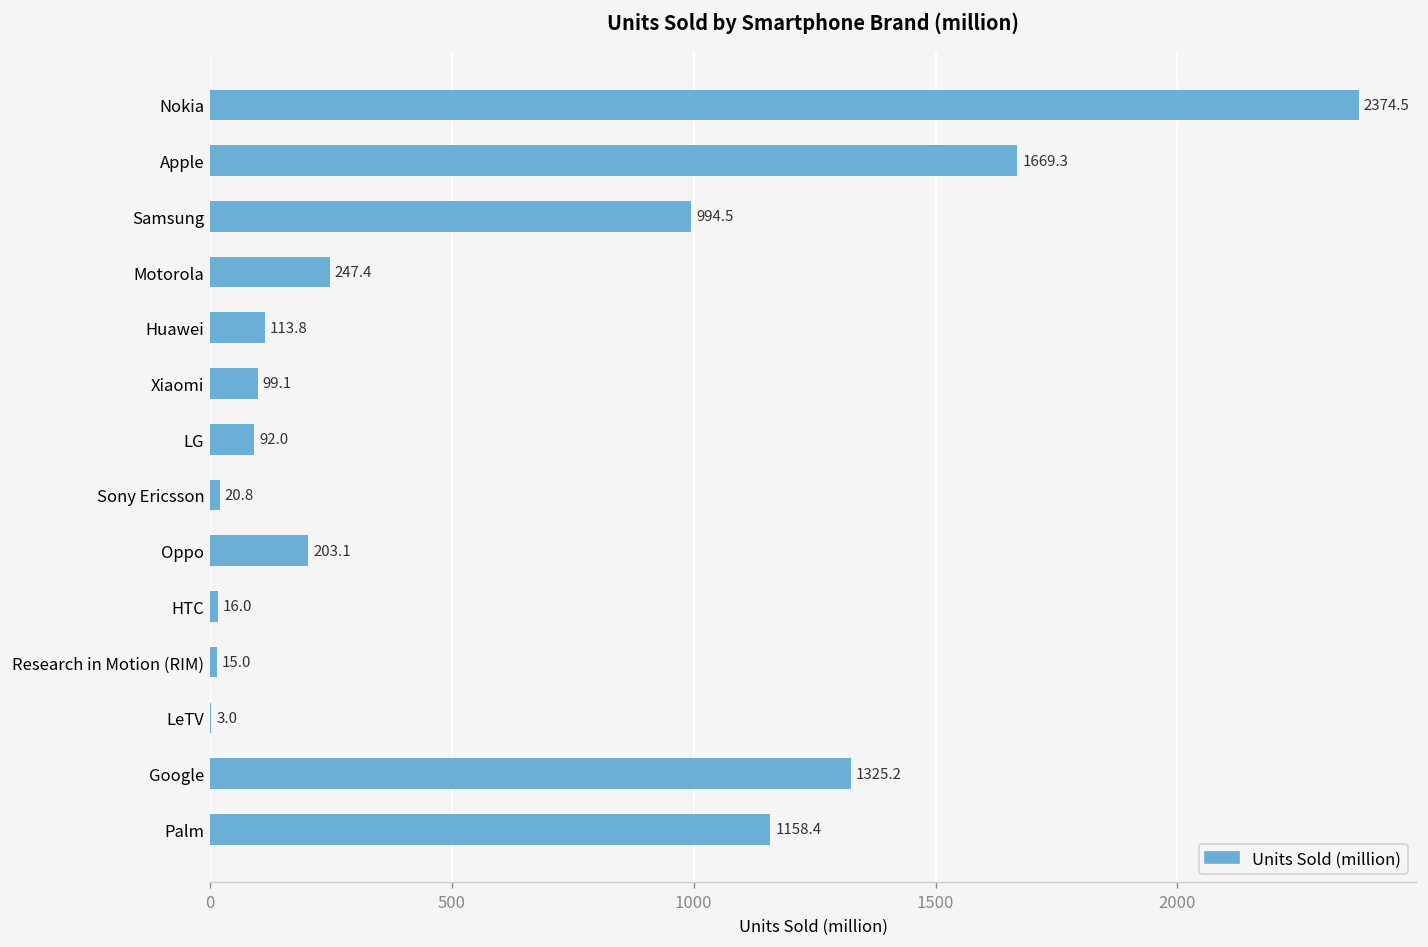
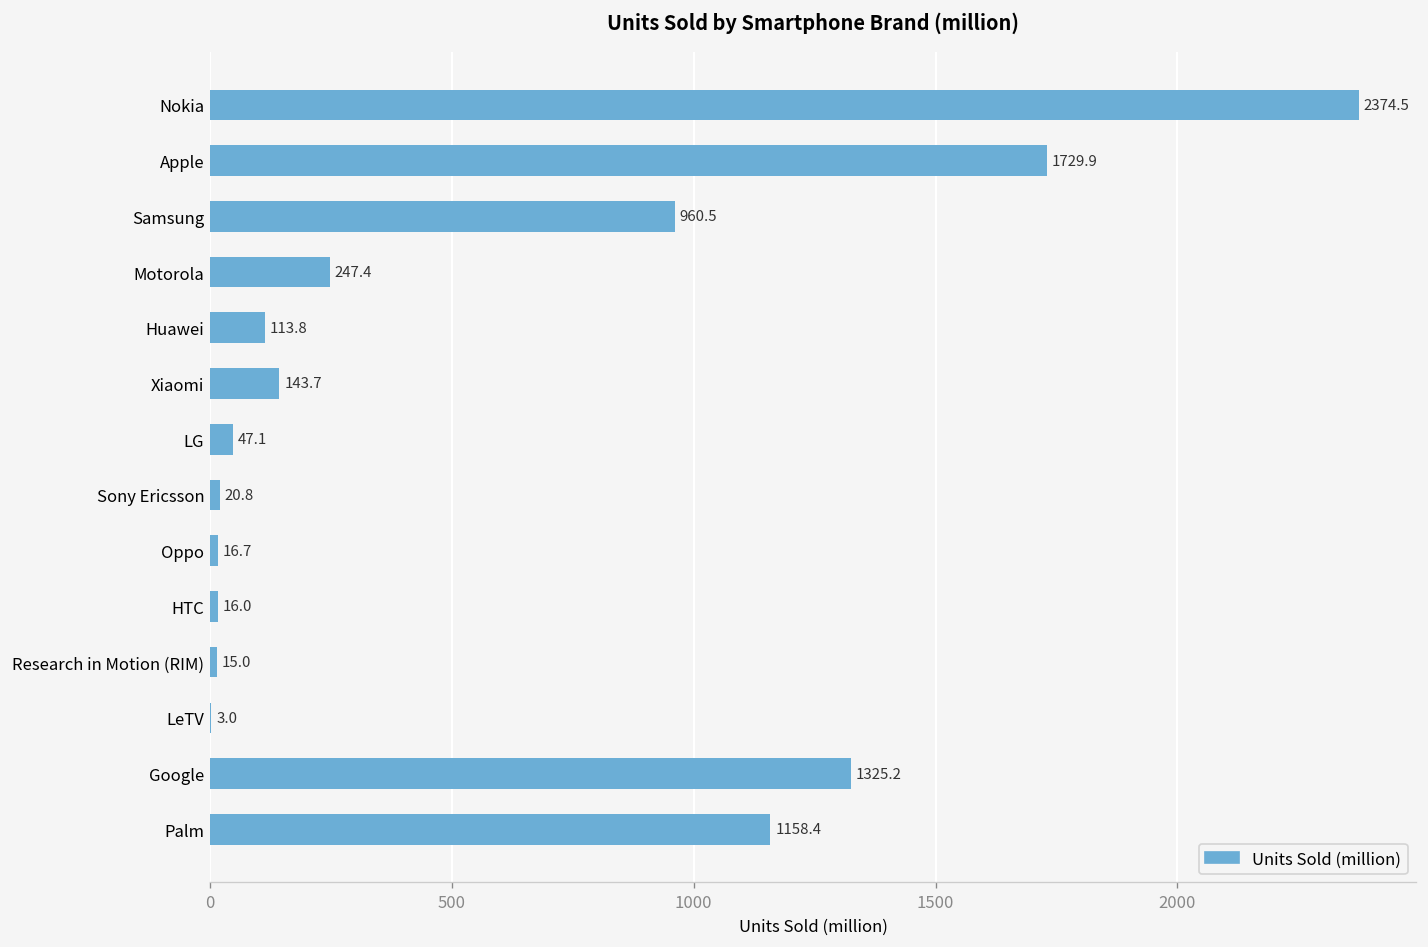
  {
    "Nokia": 2374.5,
-   "Apple": 1669.3,
-   "Samsung": 994.5,
+   "Apple": 1729.9,
+   "Samsung": 960.5,
    "Motorola": 247.4,
    "Huawei": 113.8,
-   "Xiaomi": 99.1,
-   "LG": 92.0,
+   "Xiaomi": 143.7,
+   "LG": 47.1,
    "Sony Ericsson": 20.8,
-   "Oppo": 203.1,
+   "Oppo": 16.7,
    "HTC": 16.0,
    "Research in Motion (RIM)": 15.0,
    "LeTV": 3.0,
    "Google": 1325.2,
    "Palm": 1158.4
  }
